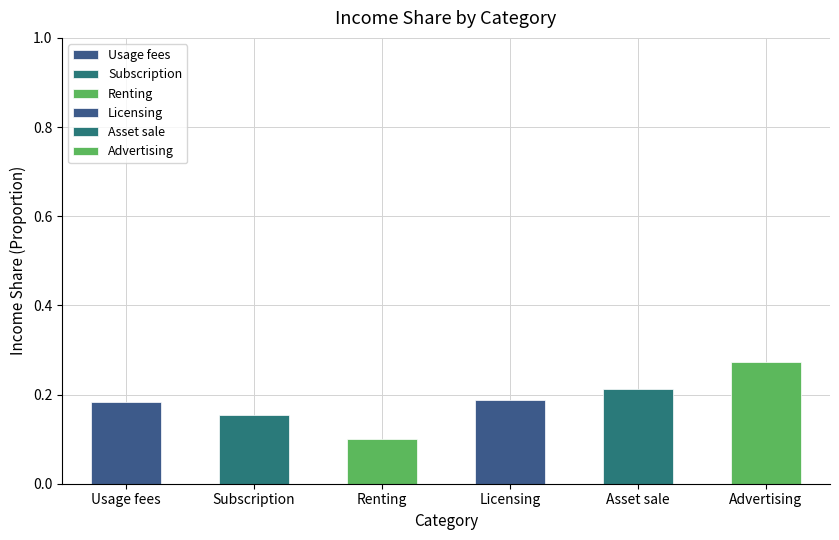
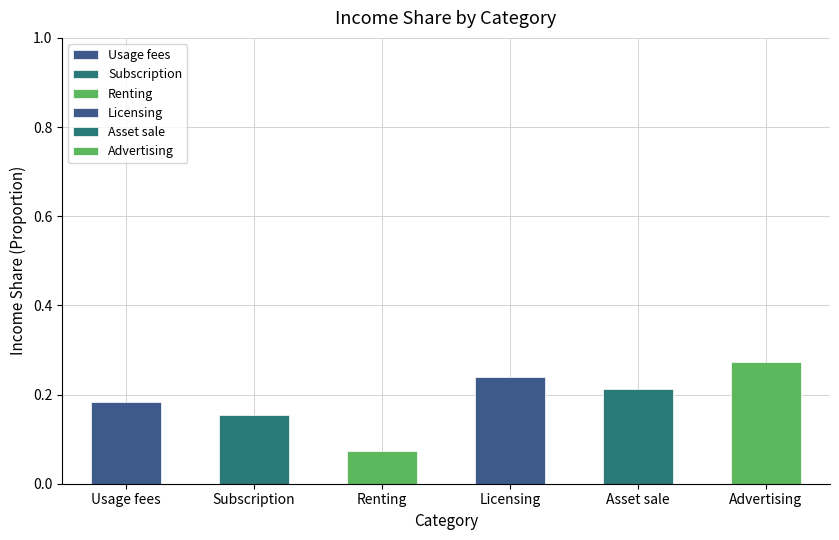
  {
    "Usage fees": 0.18,
    "Subscription": 0.15,
-   "Renting": 0.10,
-   "Licensing": 0.19,
+   "Renting": 0.07,
+   "Licensing": 0.24,
    "Asset sale": 0.21,
    "Advertising": 0.27
  }
